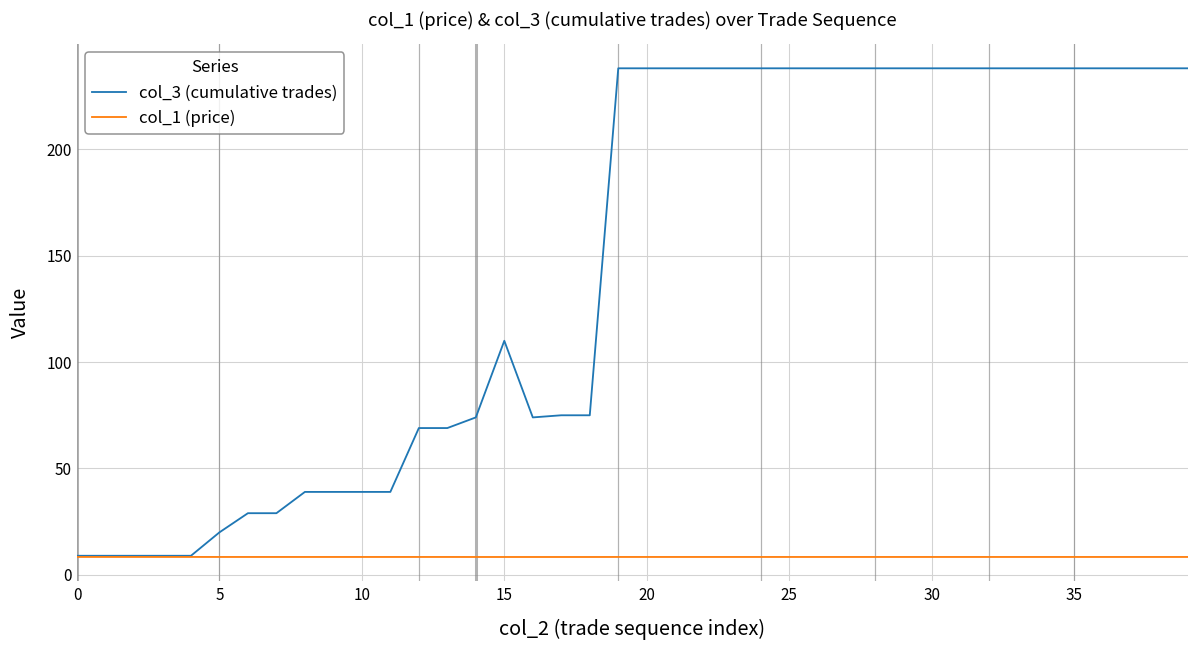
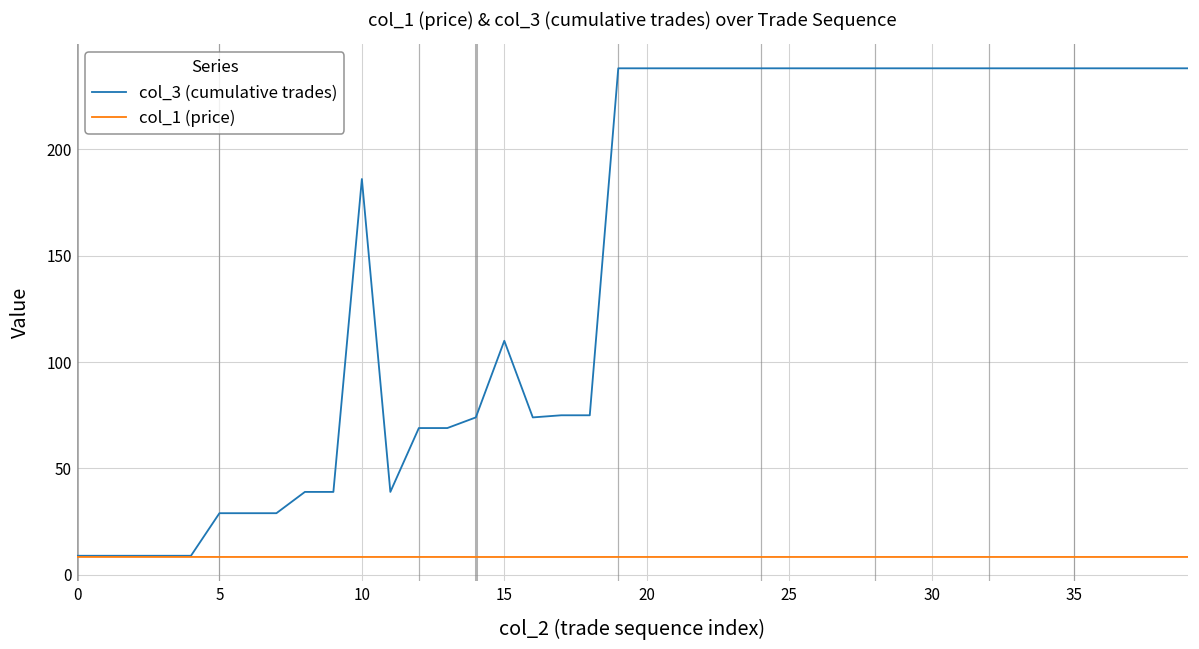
  {
    "col_3 (cumulative trades)": {
-     "5": 20,
-     "10": 39,
+     "5": 29,
+     "10": 186,
      "15": 110,
      "20": 238,
      "25": 238,
      "30": 238,
      "35": 238
    },
    "col_1 (price)": {
      "5": 8,
      "10": 8,
      "15": 8,
      "20": 8,
      "25": 8,
      "30": 8,
      "35": 8
    }
  }
